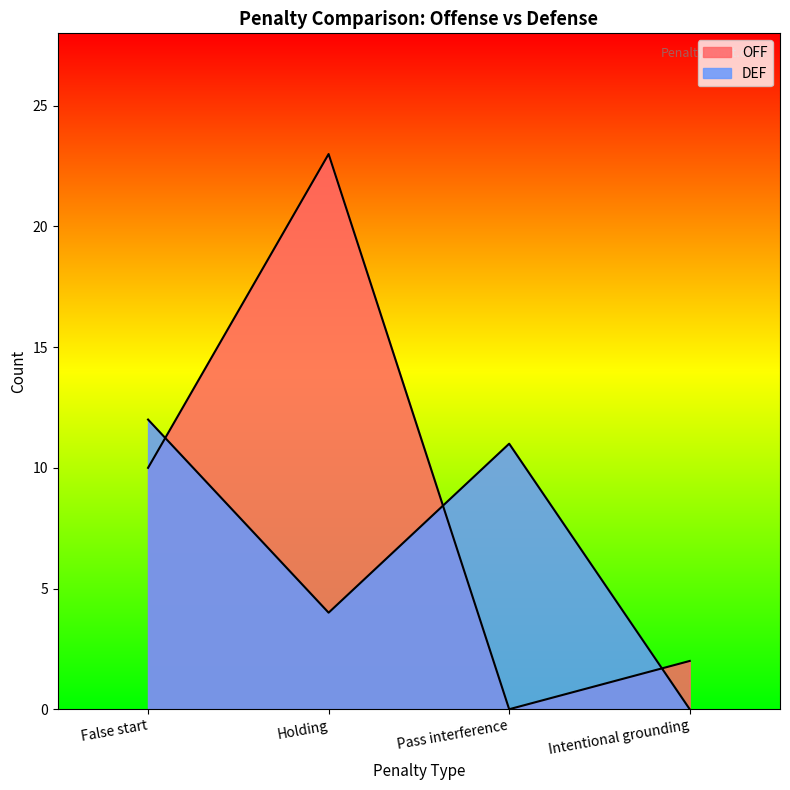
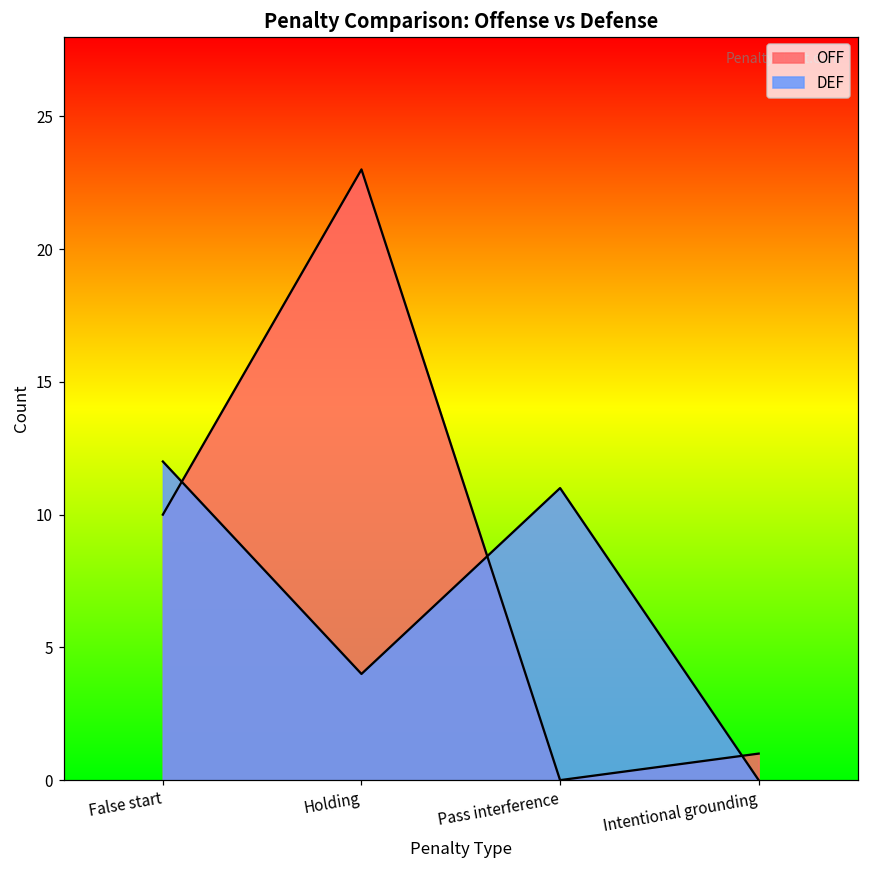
  {
    "OFF": {
      "False start": 10,
      "Holding": 23,
      "Pass interference": 0,
-     "Intentional grounding": 2
+     "Intentional grounding": 1
    },
    "DEF": {
      "False start": 12,
      "Holding": 4,
      "Pass interference": 11,
      "Intentional grounding": 0
    }
  }
